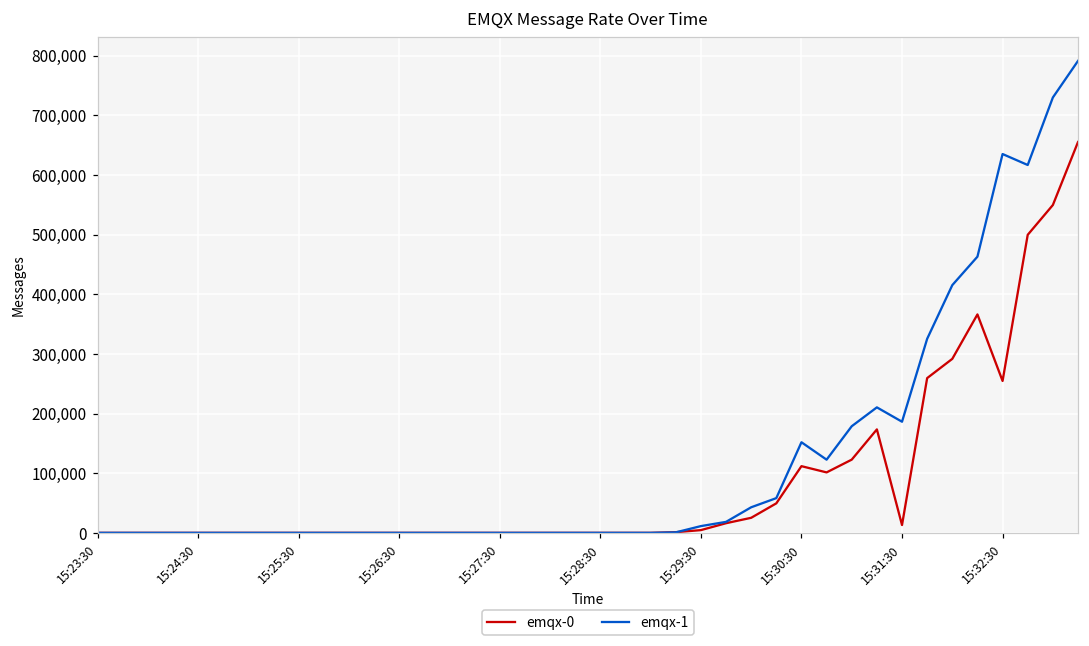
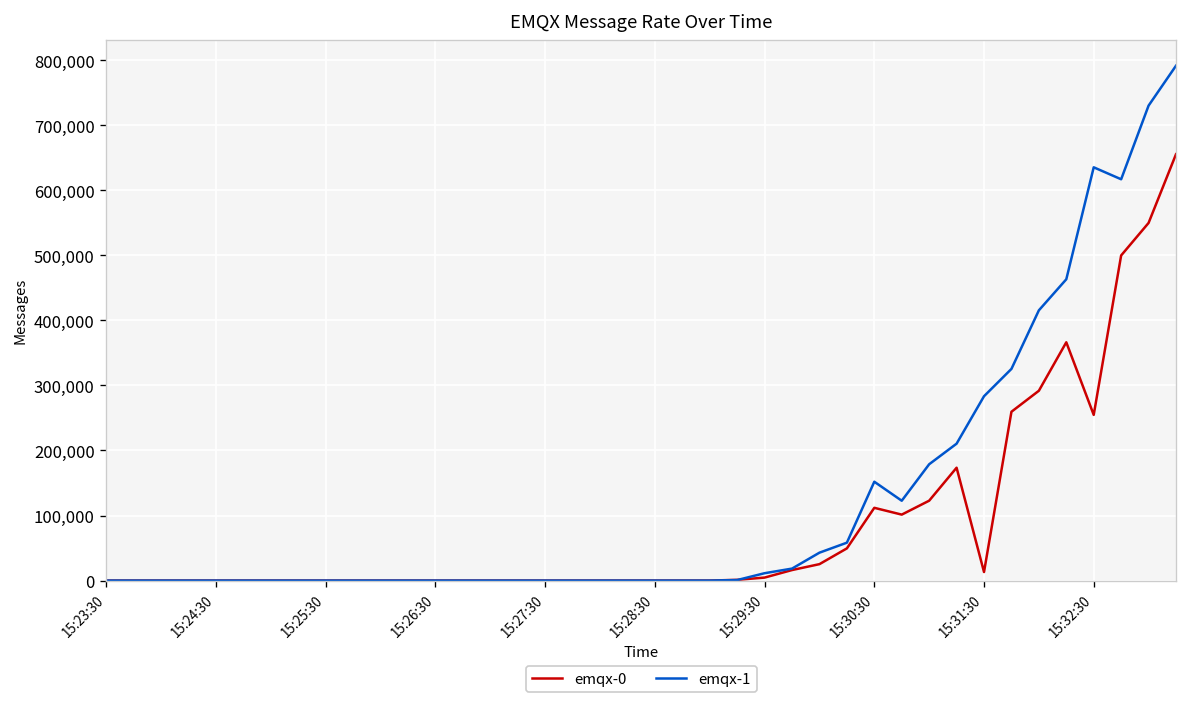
  {
    "emqx-0": {
      "15:29:30": "0",
      "15:30:30": "110,000",
      "15:31:30": "10,000",
      "15:32:30": "250,000"
    },
    "emqx-1": {
      "15:29:30": "10,000",
      "15:30:30": "150,000",
-     "15:31:30": "190,000",
+     "15:31:30": "280,000",
      "15:32:30": "640,000"
    }
  }
